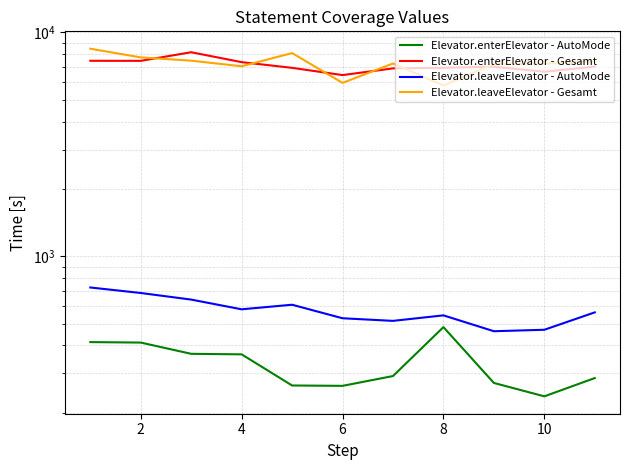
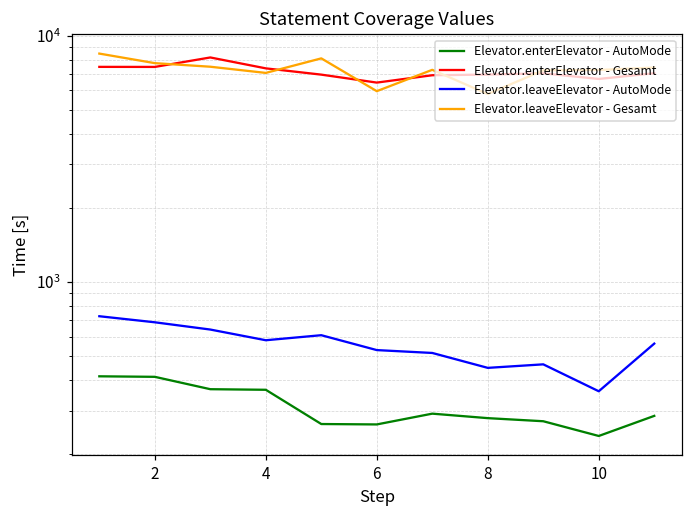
  {
    "Elevator.enterElevator - AutoMode": {
      "2": 410,
      "4": 370,
      "6": 260,
-     "8": 480,
+     "8": 280,
      "10": 240
    },
    "Elevator.enterElevator - Gesamt": {
      "2": 7500,
      "4": 7400,
      "6": 6500
    },
    "Elevator.leaveElevator - AutoMode": {
      "2": 690,
      "4": 580,
      "6": 530,
-     "8": 550,
-     "10": 470
+     "8": 450,
+     "10": 360
    },
    "Elevator.leaveElevator - Gesamt": {
      "2": 7700,
      "4": 7100,
      "6": 6000
    }
  }
